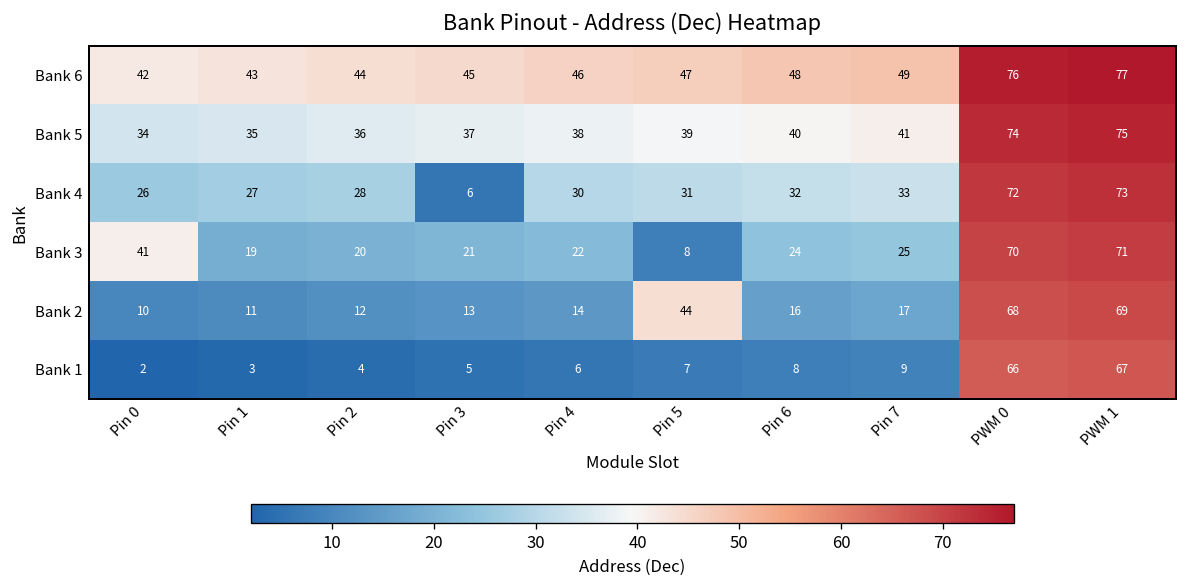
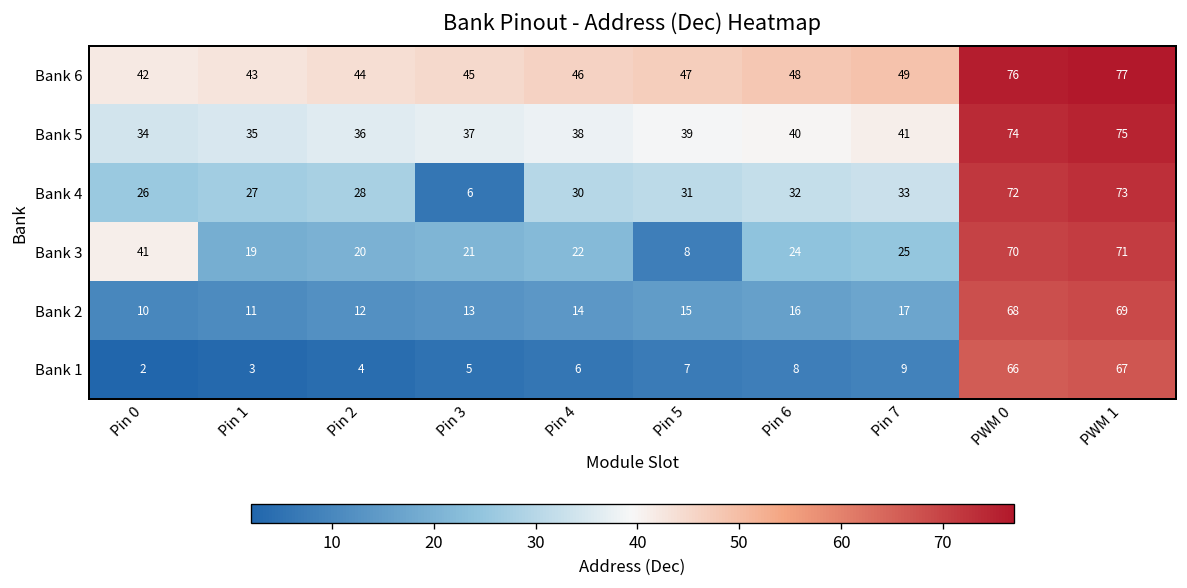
  {
    "Bank 6": {
      "Pin 0": 42,
      "Pin 1": 43,
      "Pin 2": 44,
      "Pin 3": 45,
      "Pin 4": 46,
      "Pin 5": 47,
      "Pin 6": 48,
      "Pin 7": 49,
      "PWM 0": 76,
      "PWM 1": 77
    },
    "Bank 5": {
      "Pin 0": 34,
      "Pin 1": 35,
      "Pin 2": 36,
      "Pin 3": 37,
      "Pin 4": 38,
      "Pin 5": 39,
      "Pin 6": 40,
      "Pin 7": 41,
      "PWM 0": 74,
      "PWM 1": 75
    },
    "Bank 4": {
      "Pin 0": 26,
      "Pin 1": 27,
      "Pin 2": 28,
      "Pin 3": 6,
      "Pin 4": 30,
      "Pin 5": 31,
      "Pin 6": 32,
      "Pin 7": 33,
      "PWM 0": 72,
      "PWM 1": 73
    },
    "Bank 3": {
      "Pin 0": 41,
      "Pin 1": 19,
      "Pin 2": 20,
      "Pin 3": 21,
      "Pin 4": 22,
      "Pin 5": 8,
      "Pin 6": 24,
      "Pin 7": 25,
      "PWM 0": 70,
      "PWM 1": 71
    },
    "Bank 2": {
      "Pin 0": 10,
      "Pin 1": 11,
      "Pin 2": 12,
      "Pin 3": 13,
      "Pin 4": 14,
-     "Pin 5": 44,
+     "Pin 5": 15,
      "Pin 6": 16,
      "Pin 7": 17,
      "PWM 0": 68,
      "PWM 1": 69
    },
    "Bank 1": {
      "Pin 0": 2,
      "Pin 1": 3,
      "Pin 2": 4,
      "Pin 3": 5,
      "Pin 4": 6,
      "Pin 5": 7,
      "Pin 6": 8,
      "Pin 7": 9,
      "PWM 0": 66,
      "PWM 1": 67
    }
  }
